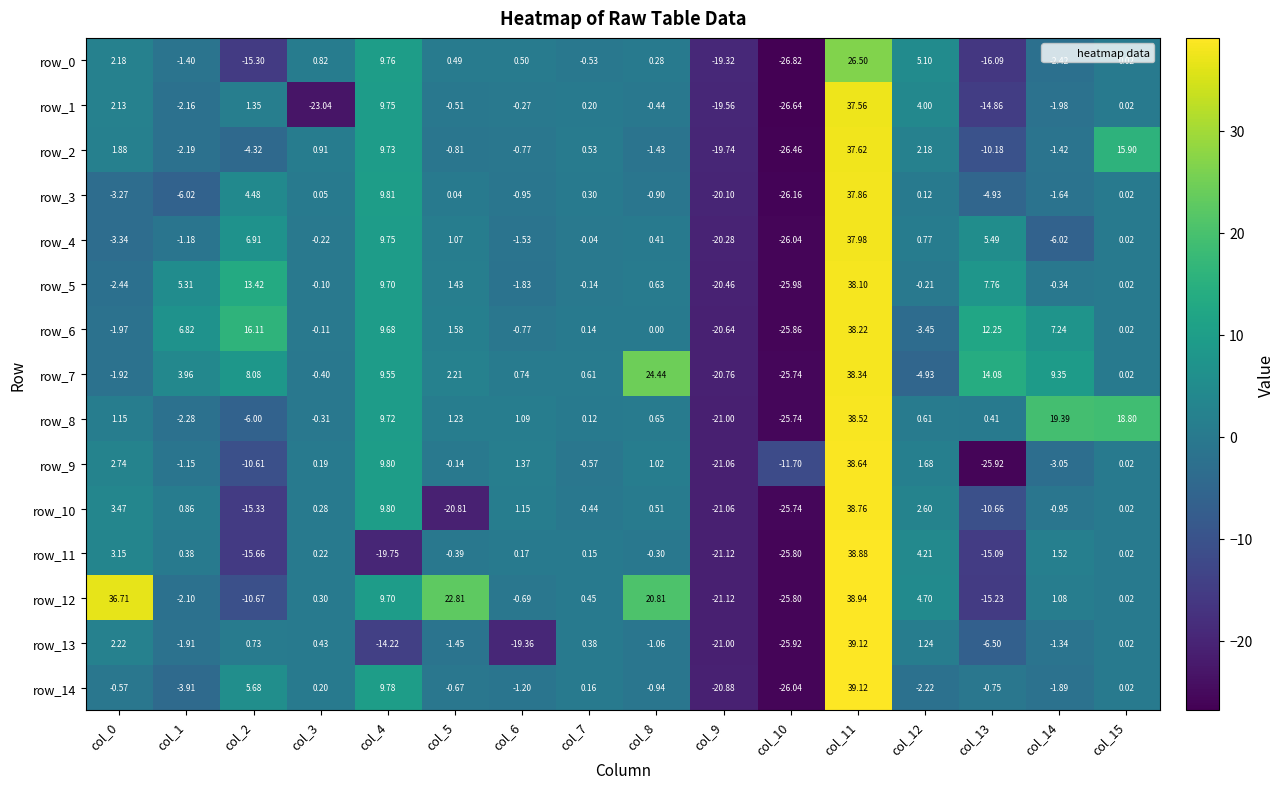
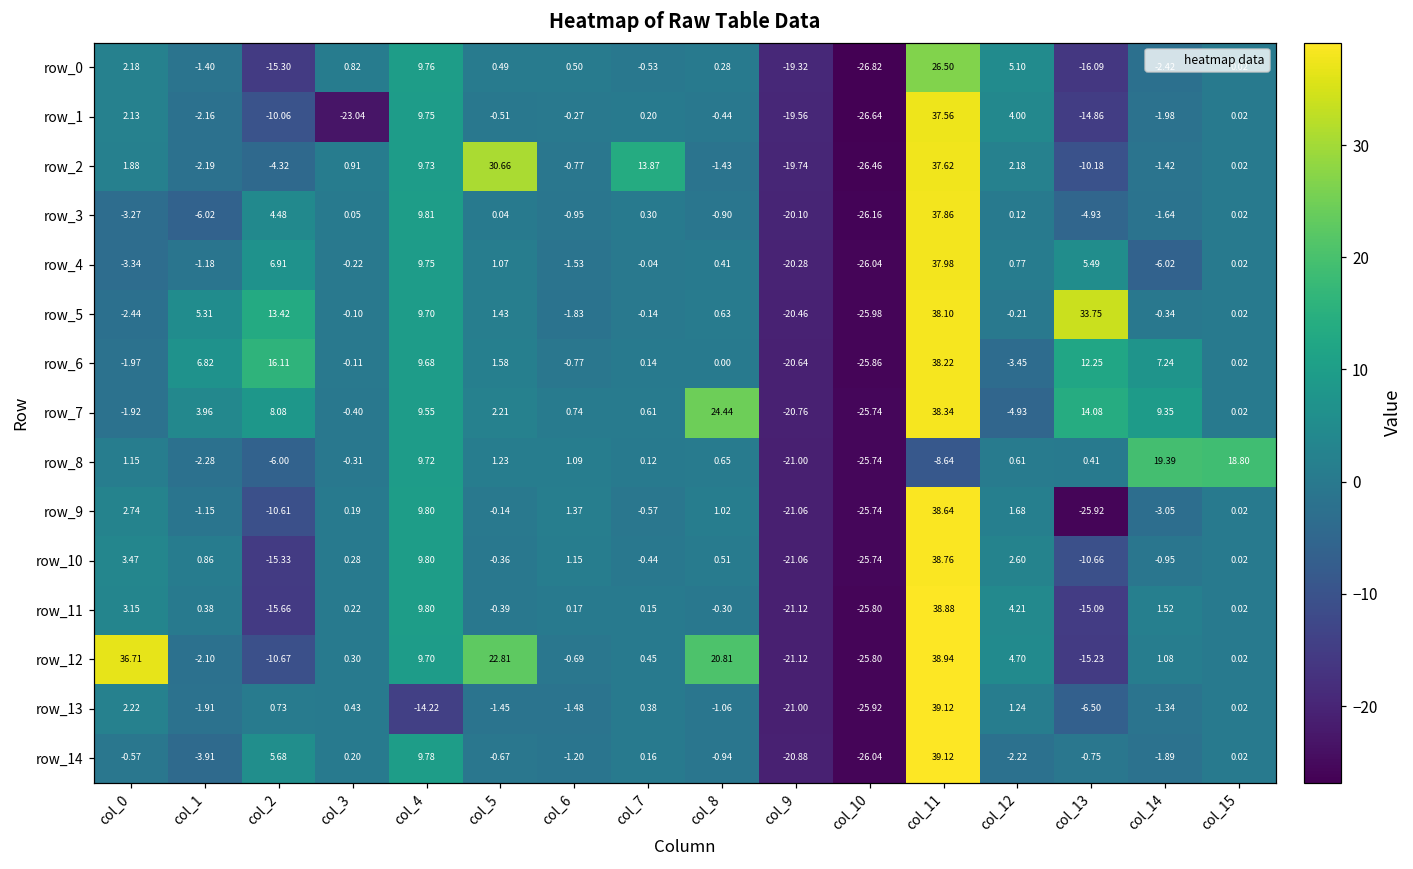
  {
    "row_1": {
      "col_0": 2.13,
      "col_1": -2.16,
-     "col_2": 1.35,
+     "col_2": -10.06,
      "col_3": -23.04,
      "col_4": 9.75,
      "col_5": -0.51,
      "col_6": -0.27,
      "col_7": 0.20,
      "col_8": -0.44,
      "col_9": -19.56,
      "col_10": -26.64,
      "col_11": 37.56,
      "col_12": 4.00,
      "col_13": -14.86,
      "col_14": -1.98,
      "col_15": 0.02
    },
    "row_2": {
      "col_0": 1.88,
      "col_1": -2.19,
      "col_2": -4.32,
      "col_3": 0.91,
      "col_4": 9.73,
-     "col_5": -0.81,
+     "col_5": 30.66,
      "col_6": -0.77,
-     "col_7": 0.53,
+     "col_7": 13.87,
      "col_8": -1.43,
      "col_9": -19.74,
      "col_10": -26.46,
      "col_11": 37.62,
      "col_12": 2.18,
      "col_13": -10.18,
      "col_14": -1.42,
-     "col_15": 15.90
+     "col_15": 0.02
    },
    "row_5": {
      "col_0": -2.44,
      "col_1": 5.31,
      "col_2": 13.42,
      "col_3": -0.10,
      "col_4": 9.70,
      "col_5": 1.43,
      "col_6": -1.83,
      "col_7": -0.14,
      "col_8": 0.63,
      "col_9": -20.46,
      "col_10": -25.98,
      "col_11": 38.10,
      "col_12": -0.21,
-     "col_13": 7.76,
+     "col_13": 33.75,
      "col_14": -0.34,
      "col_15": 0.02
    },
    "row_8": {
      "col_0": 1.15,
      "col_1": -2.28,
      "col_2": -6.00,
      "col_3": -0.31,
      "col_4": 9.72,
      "col_5": 1.23,
      "col_6": 1.09,
      "col_7": 0.12,
      "col_8": 0.65,
      "col_9": -21.00,
      "col_10": -25.74,
-     "col_11": 38.52,
+     "col_11": -8.64,
      "col_12": 0.61,
      "col_13": 0.41,
      "col_14": 19.39,
      "col_15": 18.80
    },
    "row_9": {
      "col_0": 2.74,
      "col_1": -1.15,
      "col_2": -10.61,
      "col_3": 0.19,
      "col_4": 9.80,
      "col_5": -0.14,
      "col_6": 1.37,
      "col_7": -0.57,
      "col_8": 1.02,
      "col_9": -21.06,
-     "col_10": -11.70,
+     "col_10": -25.74,
      "col_11": 38.64,
      "col_12": 1.68,
      "col_13": -25.92,
      "col_14": -3.05,
      "col_15": 0.02
    },
    "row_10": {
      "col_0": 3.47,
      "col_1": 0.86,
      "col_2": -15.33,
      "col_3": 0.28,
      "col_4": 9.80,
-     "col_5": -20.81,
+     "col_5": -0.36,
      "col_6": 1.15,
      "col_7": -0.44,
      "col_8": 0.51,
      "col_9": -21.06,
      "col_10": -25.74,
      "col_11": 38.76,
      "col_12": 2.60,
      "col_13": -10.66,
      "col_14": -0.95,
      "col_15": 0.02
    },
    "row_11": {
      "col_0": 3.15,
      "col_1": 0.38,
      "col_2": -15.66,
      "col_3": 0.22,
-     "col_4": -19.75,
+     "col_4": 9.80,
      "col_5": -0.39,
      "col_6": 0.17,
      "col_7": 0.15,
      "col_8": -0.30,
      "col_9": -21.12,
      "col_10": -25.80,
      "col_11": 38.88,
      "col_12": 4.21,
      "col_13": -15.09,
      "col_14": 1.52,
      "col_15": 0.02
    },
    "row_13": {
      "col_0": 2.22,
      "col_1": -1.91,
      "col_2": 0.73,
      "col_3": 0.43,
      "col_4": -14.22,
      "col_5": -1.45,
-     "col_6": -19.36,
+     "col_6": -1.48,
      "col_7": 0.38,
      "col_8": -1.06,
      "col_9": -21.00,
      "col_10": -25.92,
      "col_11": 39.12,
      "col_12": 1.24,
      "col_13": -6.50,
      "col_14": -1.34,
      "col_15": 0.02
    }
  }
